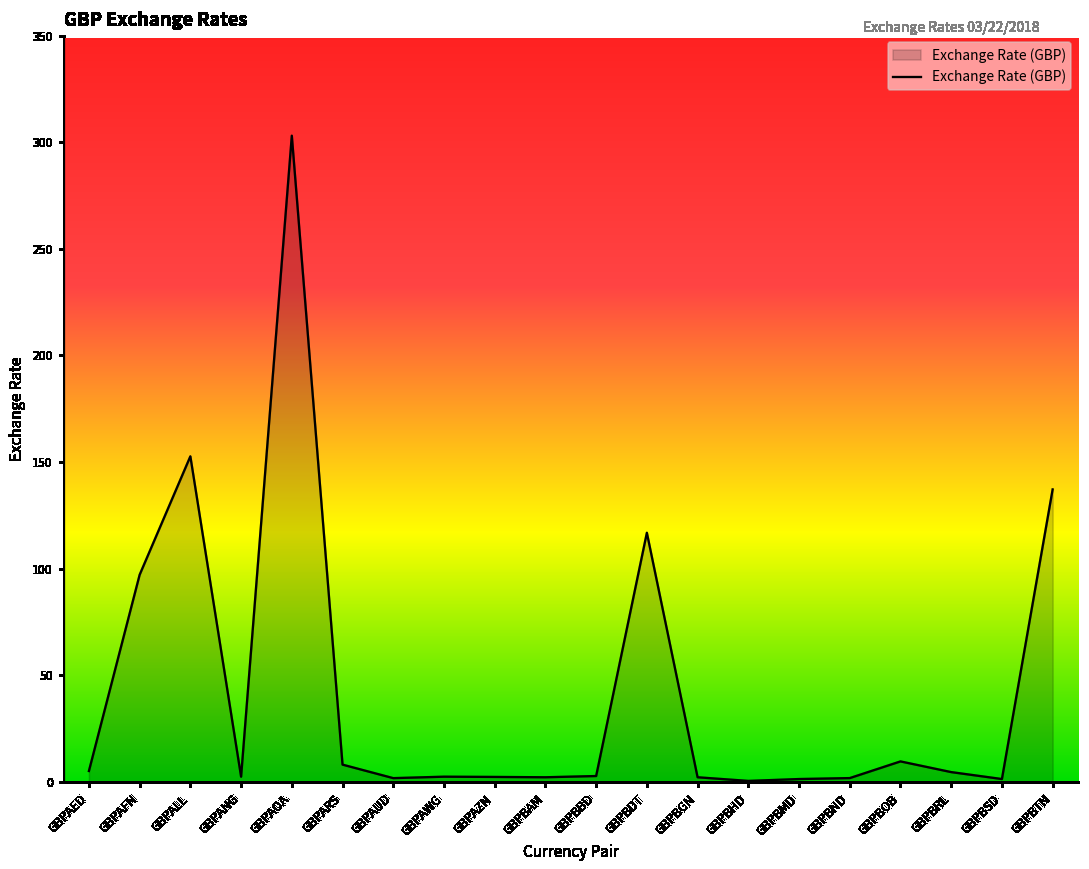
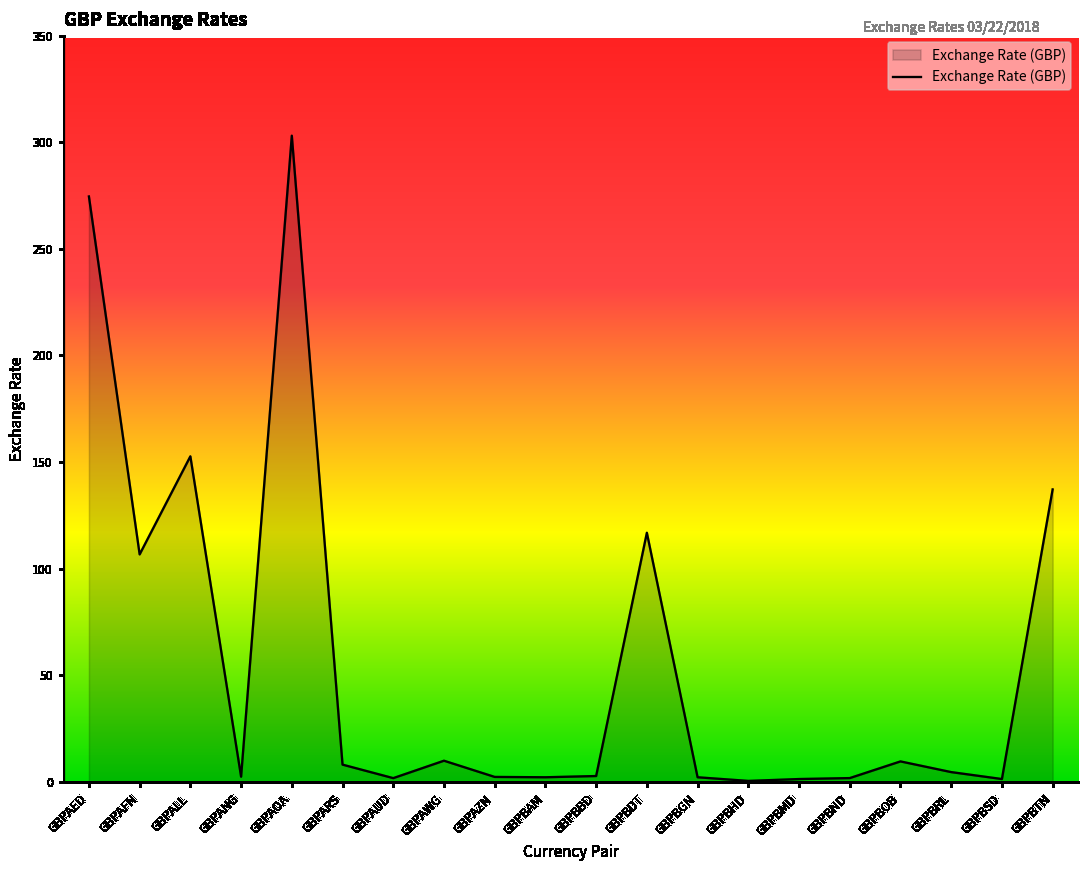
  {
-   "GBPAED": 5,
-   "GBPAFN": 97,
+   "GBPAED": 275,
+   "GBPAFN": 107,
    "GBPALL": 153,
    "GBPANG": 3,
    "GBPAOA": 303,
    "GBPARS": 8,
    "GBPAUD": 2,
-   "GBPAWG": 3,
+   "GBPAWG": 10,
    "GBPAZN": 2,
    "GBPBAM": 2,
    "GBPBBD": 3,
    "GBPBDT": 117,
    "GBPBGN": 2,
    "GBPBHD": 1,
    "GBPBMD": 1,
    "GBPBND": 2,
    "GBPBOB": 10,
    "GBPBRL": 5,
    "GBPBSD": 1,
    "GBPBTN": 137
  }
